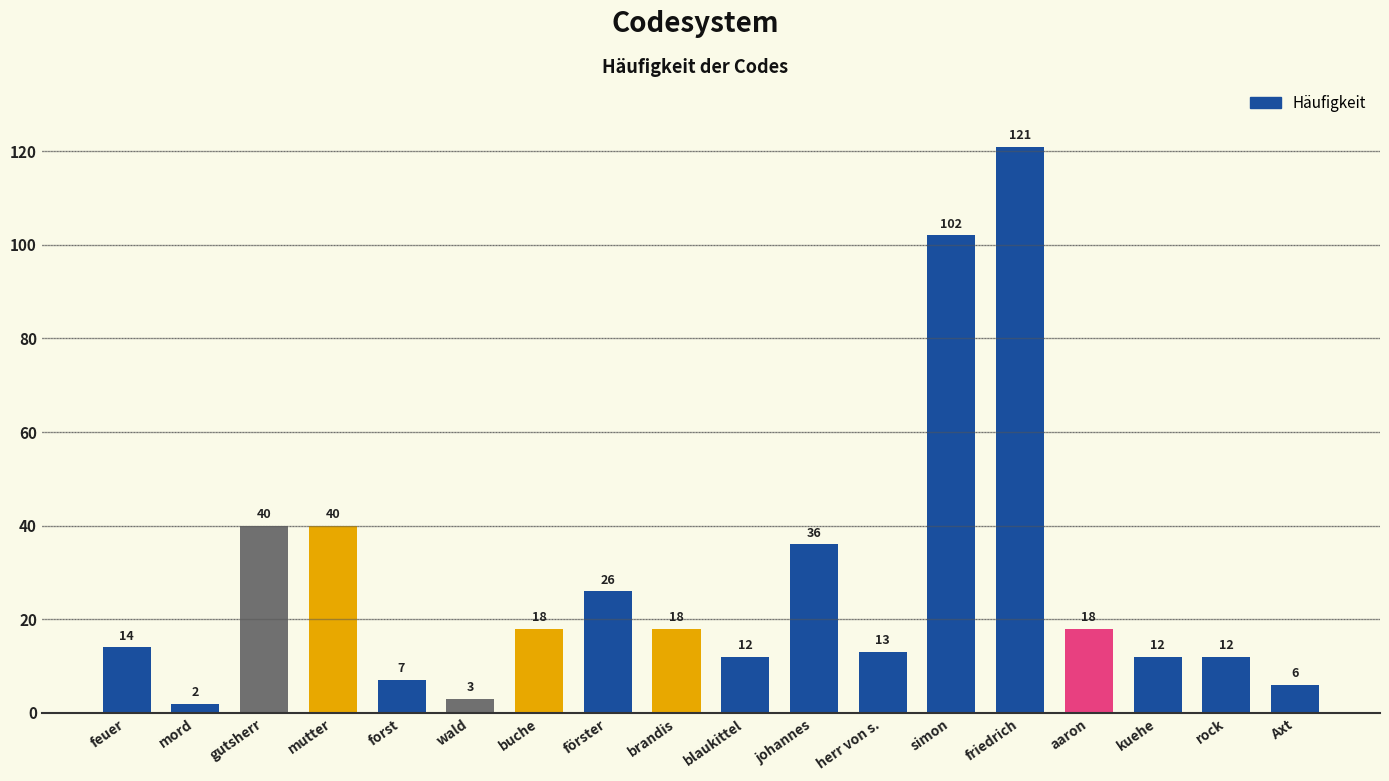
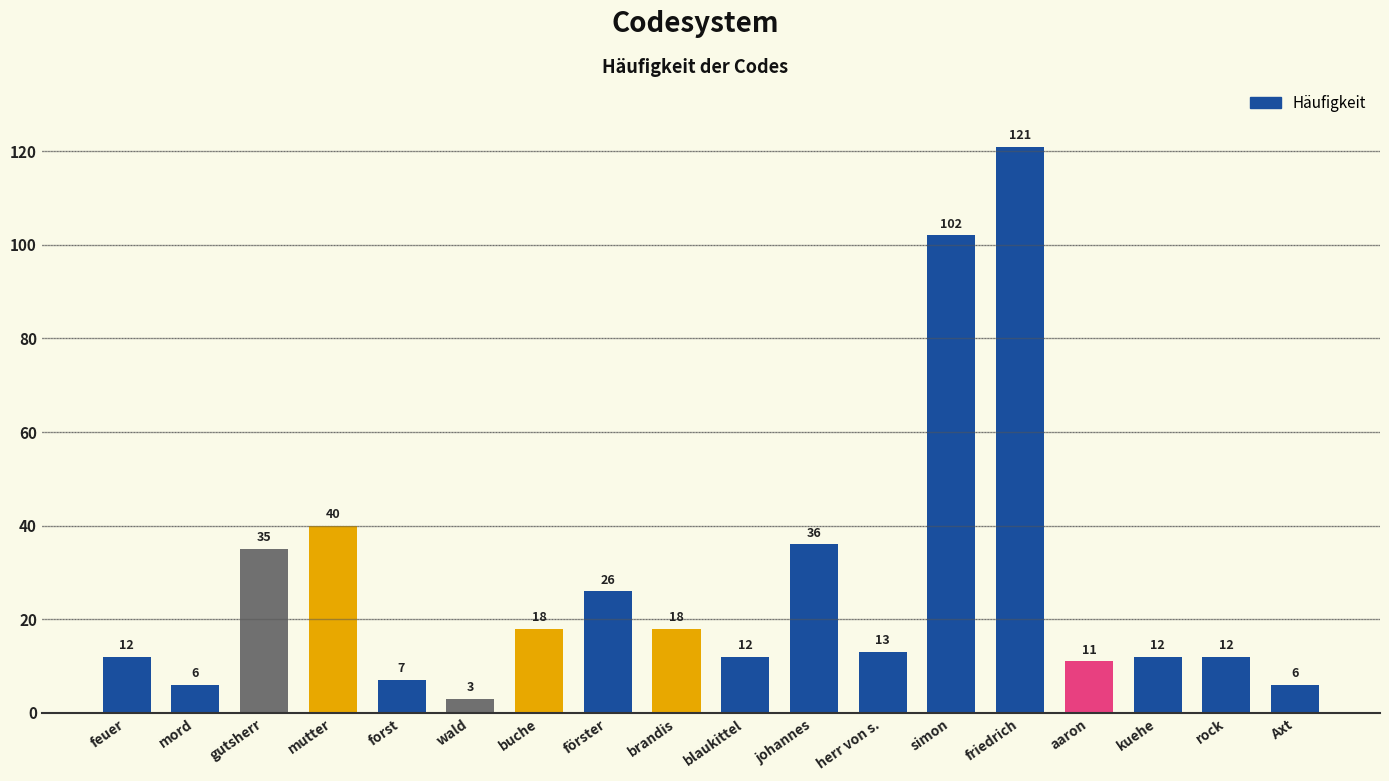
  {
-   "feuer": 14,
-   "mord": 2,
-   "gutsherr": 40,
+   "feuer": 12,
+   "mord": 6,
+   "gutsherr": 35,
    "mutter": 40,
    "forst": 7,
    "wald": 3,
    "buche": 18,
    "förster": 26,
    "brandis": 18,
    "blaukittel": 12,
    "johannes": 36,
    "herr von s.": 13,
    "simon": 102,
    "friedrich": 121,
-   "aaron": 18,
+   "aaron": 11,
    "kuehe": 12,
    "rock": 12,
    "Axt": 6
  }
